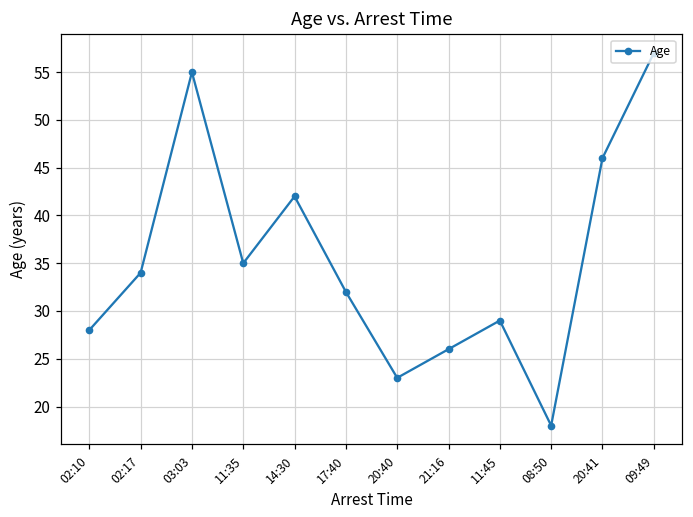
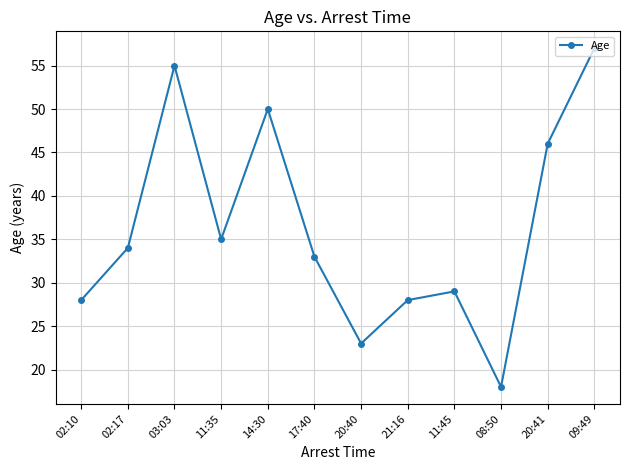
  {
    "02:10": 28,
    "02:17": 34,
    "03:03": 55,
    "11:35": 35,
-   "14:30": 42,
-   "17:40": 32,
+   "14:30": 50,
+   "17:40": 33,
    "20:40": 23,
-   "21:16": 26,
+   "21:16": 28,
    "11:45": 29,
    "08:50": 18,
    "20:41": 46
  }
